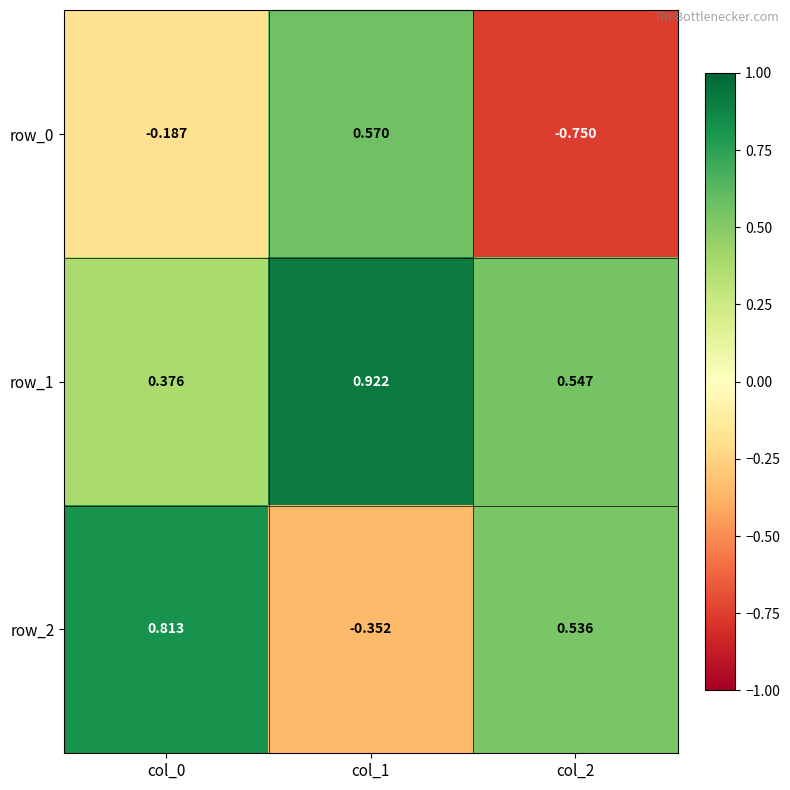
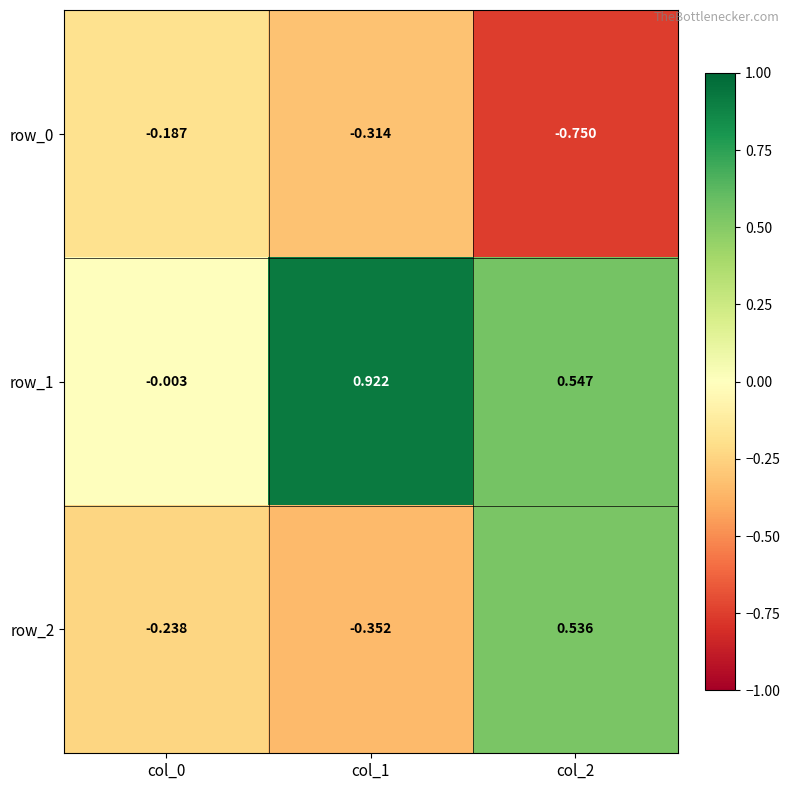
  {
    "row_0": {
      "col_0": -0.187,
-     "col_1": 0.570,
+     "col_1": -0.314,
      "col_2": -0.750
    },
    "row_1": {
-     "col_0": 0.376,
+     "col_0": -0.003,
      "col_1": 0.922,
      "col_2": 0.547
    },
    "row_2": {
-     "col_0": 0.813,
+     "col_0": -0.238,
      "col_1": -0.352,
      "col_2": 0.536
    }
  }
